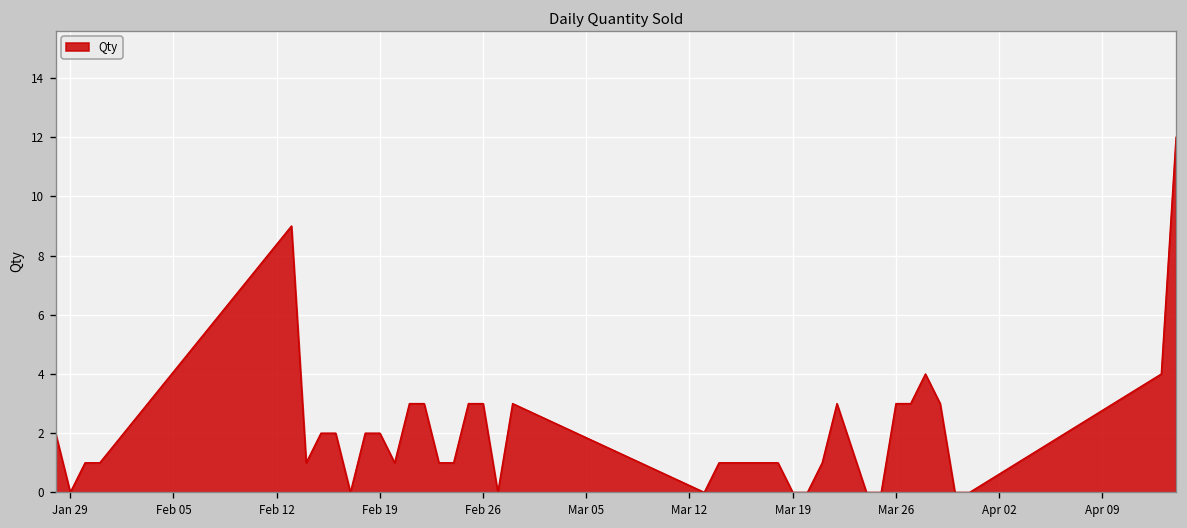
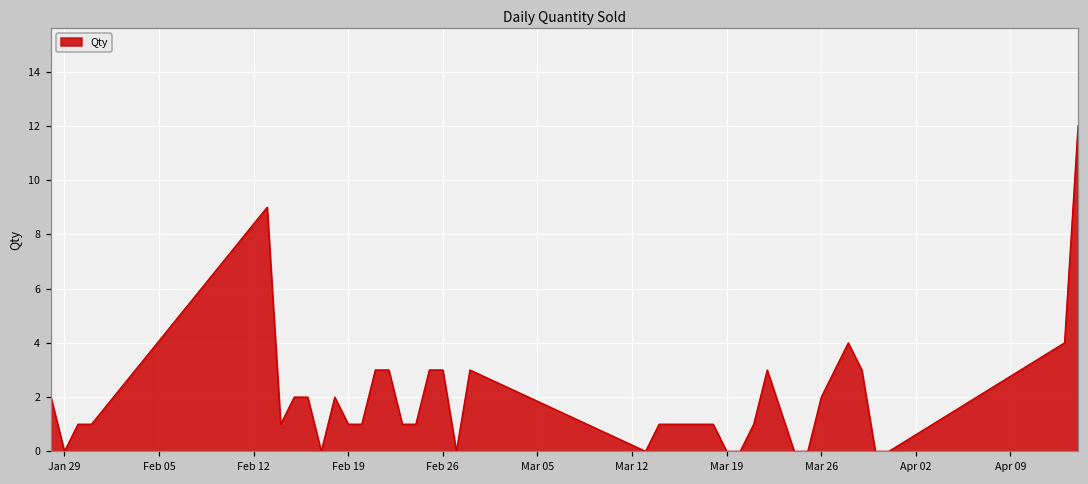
  {
    "Jan 29": 0,
-   "Feb 19": 2,
+   "Feb 19": 1,
    "Feb 26": 3,
    "Mar 19": 0,
-   "Mar 26": 3
+   "Mar 26": 2
  }
